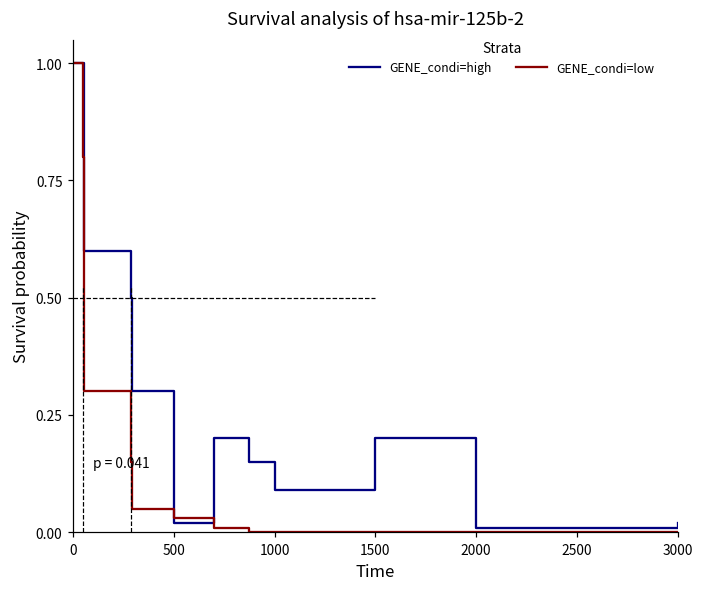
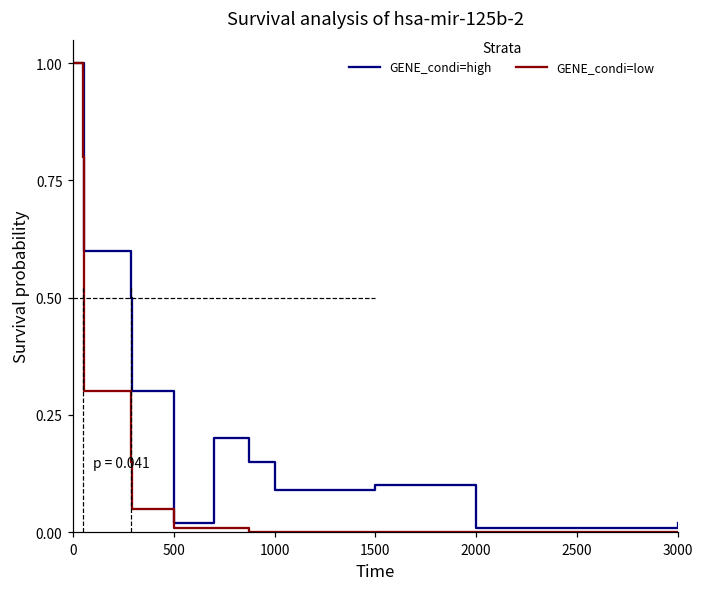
  {
    "GENE_condi=high": {
      "500": 0.02,
      "1000": 0.09,
-     "1500": 0.2,
+     "1500": 0.1,
      "2000": 0.01,
      "3000": 0.02
    },
    "GENE_condi=low": {
-     "500": 0.03,
+     "500": 0.01,
      "1000": 0.00,
      "1500": 0.00,
      "2000": 0.00,
      "3000": 0.00
    }
  }
